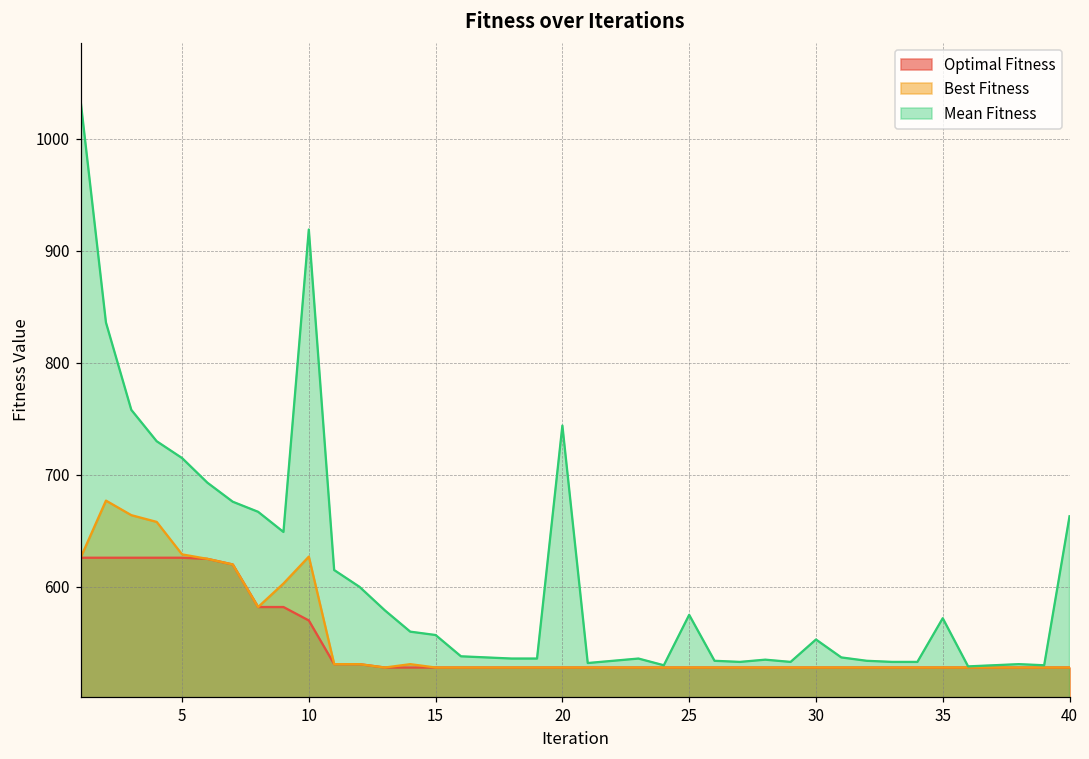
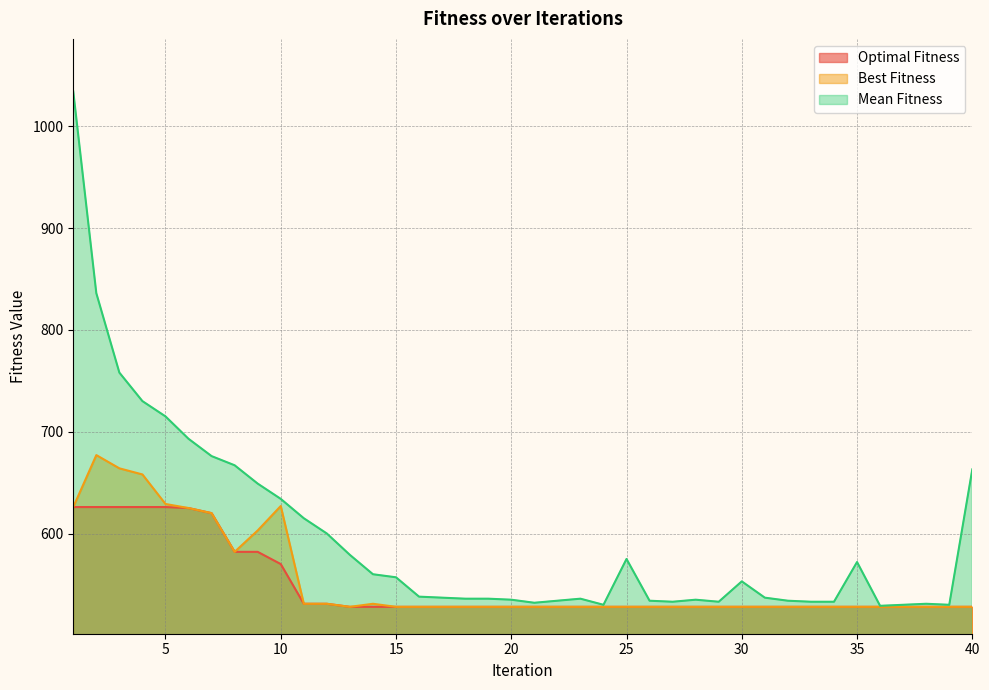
  {
    "Optimal Fitness": {
      "5": 626,
      "10": 570
    },
    "Best Fitness": {
      "5": 629,
      "10": 627
    },
    "Mean Fitness": {
      "5": 715,
-     "10": 919,
+     "10": 634,
      "15": 557,
-     "20": 744,
+     "20": 535,
      "25": 575,
      "30": 553,
      "35": 572,
      "40": 663
    }
  }
